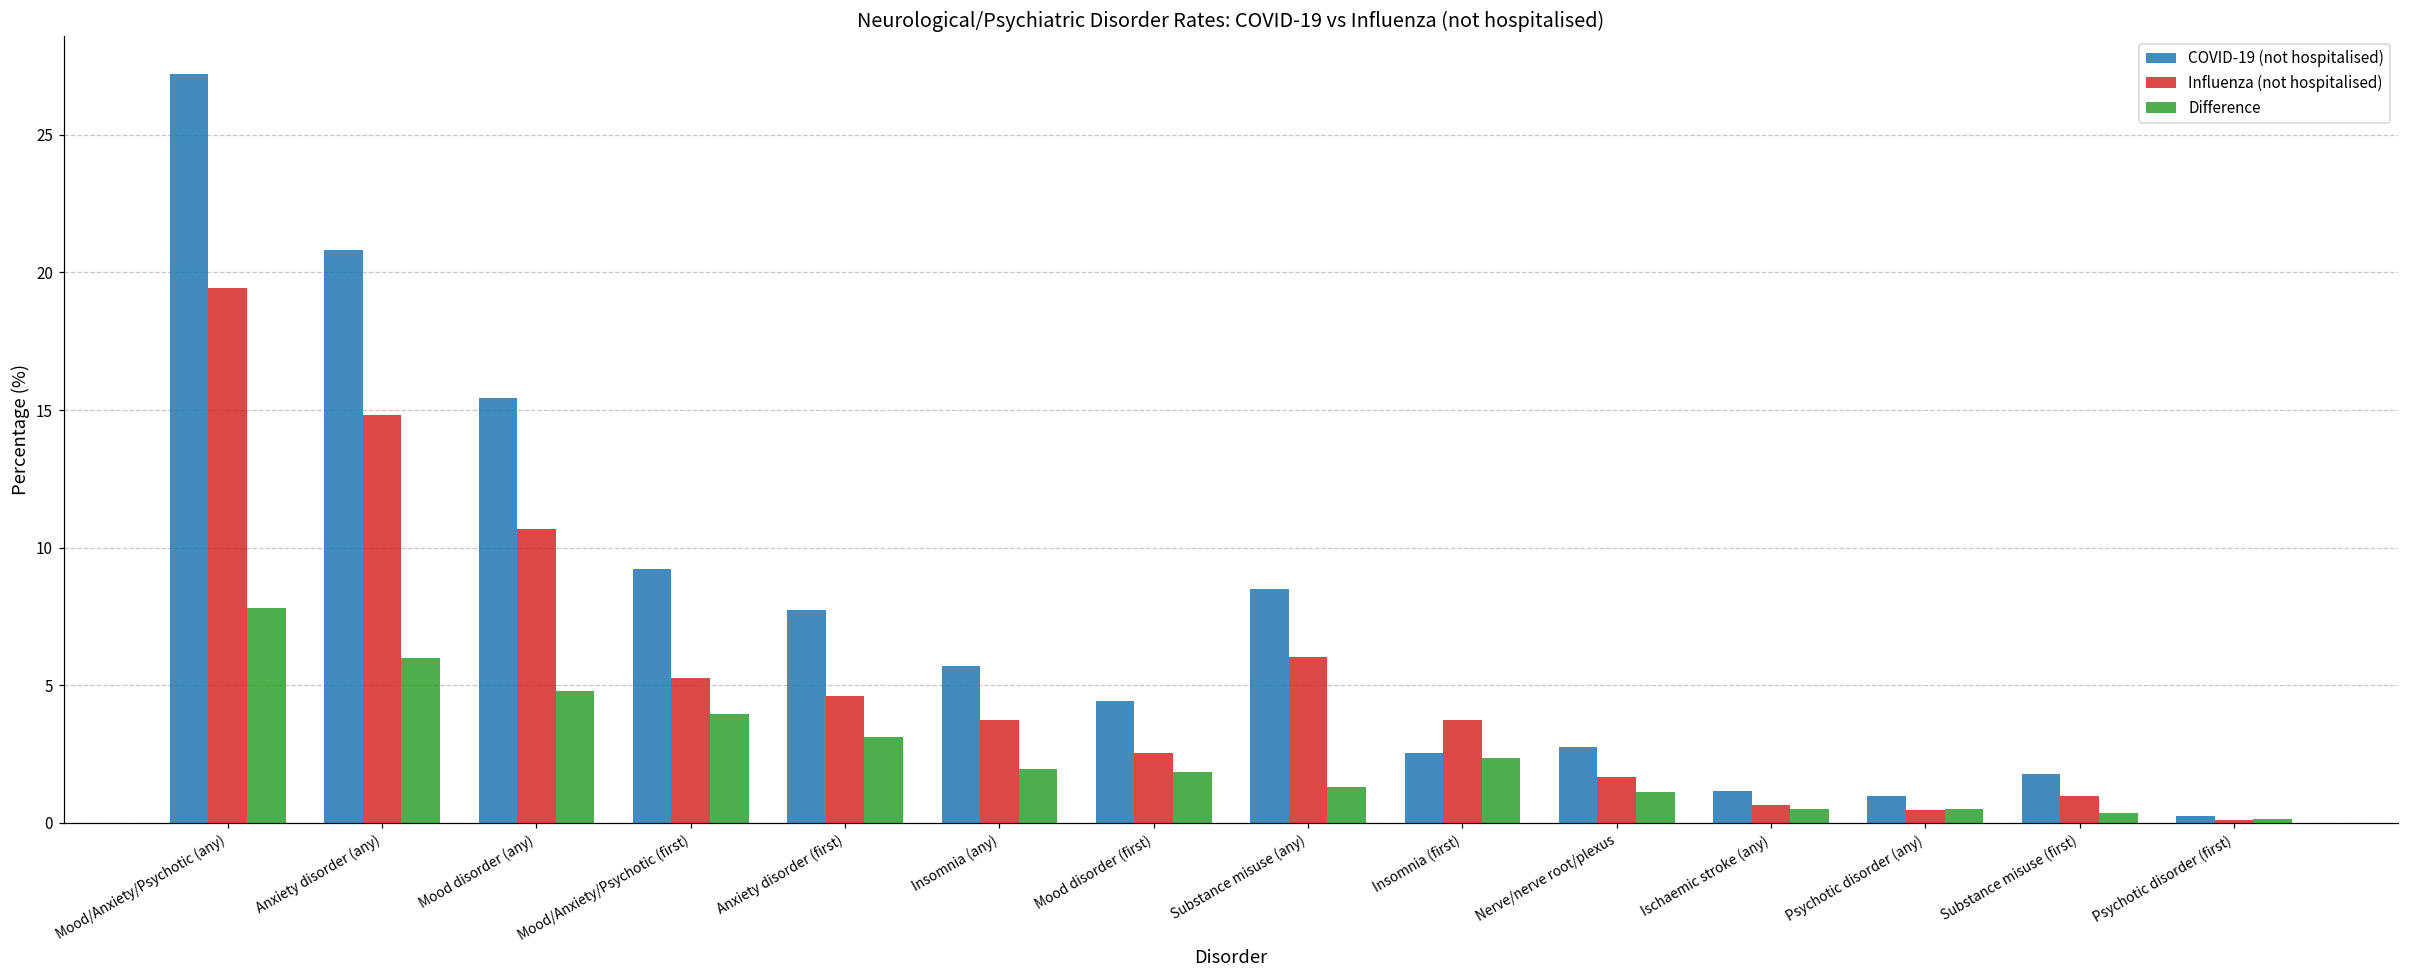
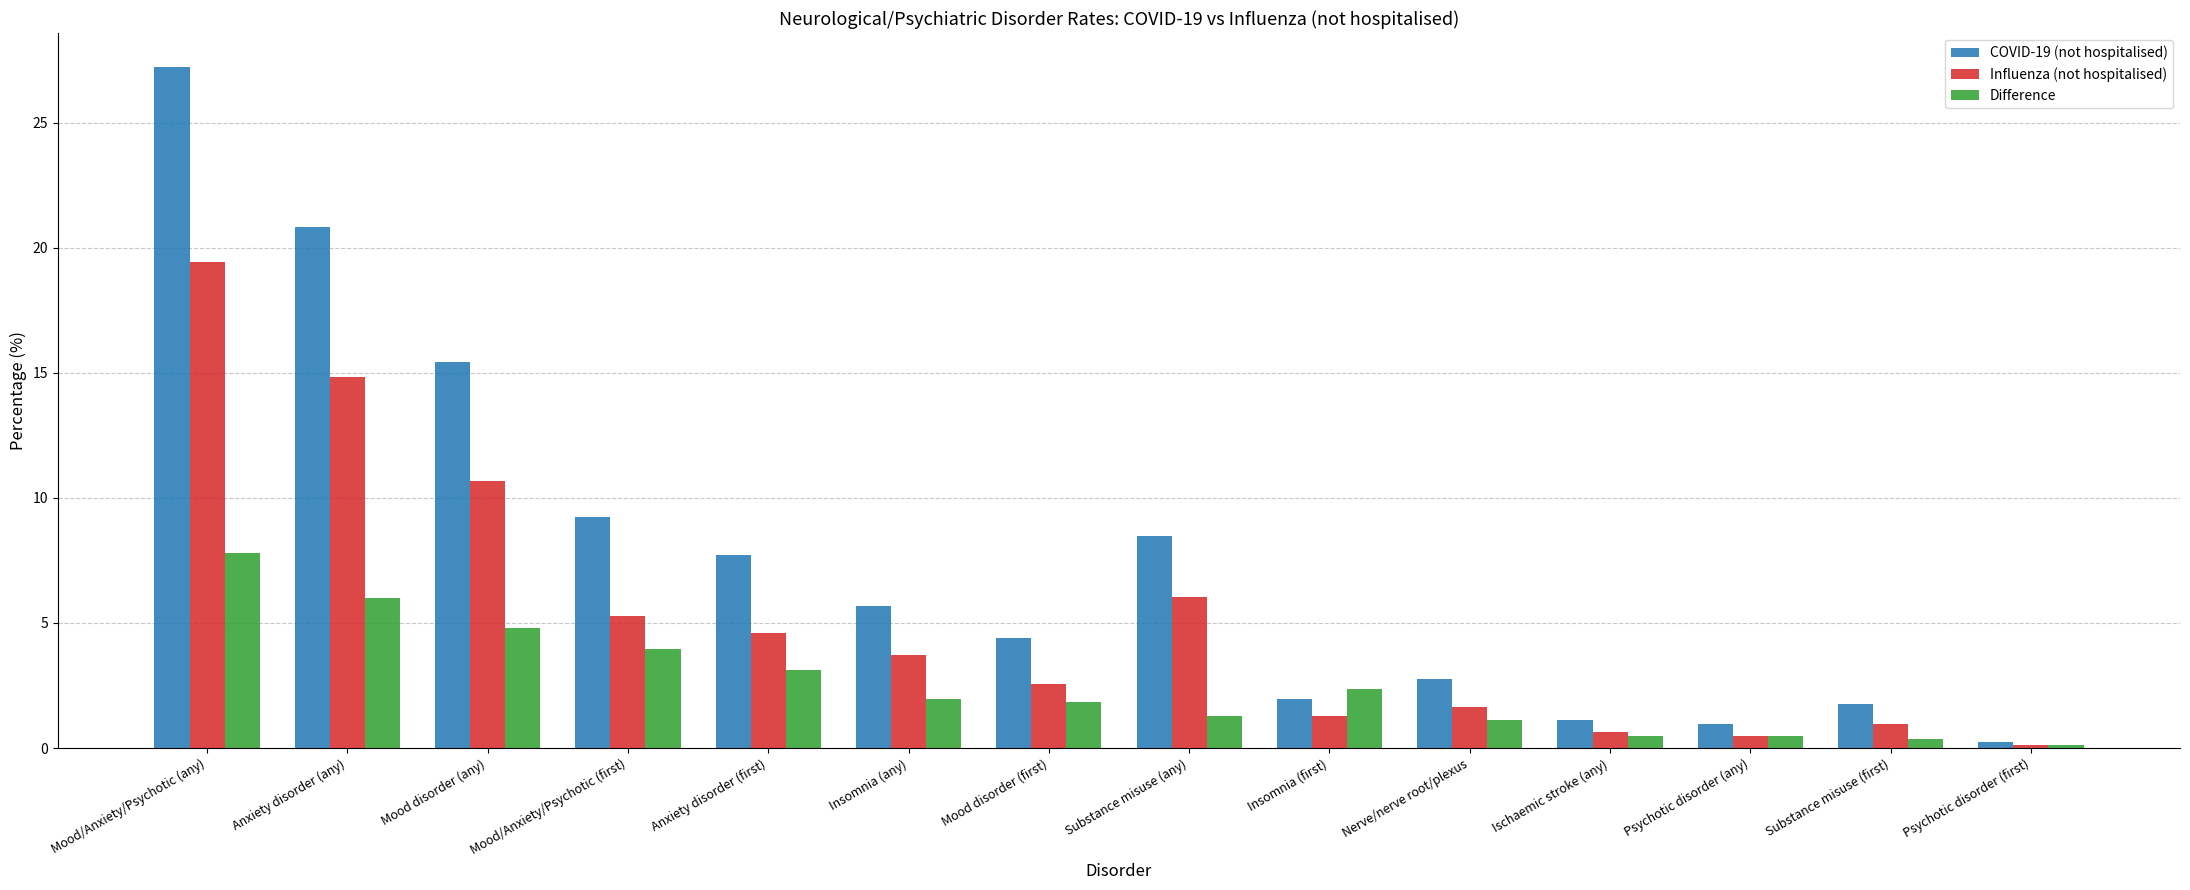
  {
    "COVID-19 (not hospitalised)": {
      "Mood/Anxiety/Psychotic (any)": 27.2,
      "Anxiety disorder (any)": 20.8,
      "Mood disorder (any)": 15.5,
      "Mood/Anxiety/Psychotic (first)": 9.2,
      "Anxiety disorder (first)": 7.7,
      "Insomnia (any)": 5.7,
      "Mood disorder (first)": 4.4,
      "Substance misuse (any)": 8.5,
-     "Insomnia (first)": 2.5,
+     "Insomnia (first)": 2.0,
      "Nerve/nerve root/plexus": 2.8,
      "Ischaemic stroke (any)": 1.1,
      "Psychotic disorder (any)": 1.0,
      "Substance misuse (first)": 1.8,
      "Psychotic disorder (first)": 0.2
    },
    "Influenza (not hospitalised)": {
      "Mood/Anxiety/Psychotic (any)": 19.4,
      "Anxiety disorder (any)": 14.8,
      "Mood disorder (any)": 10.7,
      "Mood/Anxiety/Psychotic (first)": 5.3,
      "Anxiety disorder (first)": 4.6,
      "Insomnia (any)": 3.7,
      "Mood disorder (first)": 2.6,
      "Substance misuse (any)": 6.0,
-     "Insomnia (first)": 3.8,
+     "Insomnia (first)": 1.3,
      "Nerve/nerve root/plexus": 1.7,
      "Ischaemic stroke (any)": 0.7,
      "Psychotic disorder (any)": 0.5,
      "Substance misuse (first)": 1.0,
      "Psychotic disorder (first)": 0.1
    },
    "Difference": {
      "Mood/Anxiety/Psychotic (any)": 7.8,
      "Anxiety disorder (any)": 6.0,
      "Mood disorder (any)": 4.8,
      "Mood/Anxiety/Psychotic (first)": 3.9,
      "Anxiety disorder (first)": 3.1,
      "Insomnia (any)": 2.0,
      "Mood disorder (first)": 1.9,
      "Substance misuse (any)": 1.3,
      "Insomnia (first)": 2.4,
      "Nerve/nerve root/plexus": 1.1,
      "Ischaemic stroke (any)": 0.5,
      "Psychotic disorder (any)": 0.5,
      "Substance misuse (first)": 0.4,
      "Psychotic disorder (first)": 0.1
    }
  }
